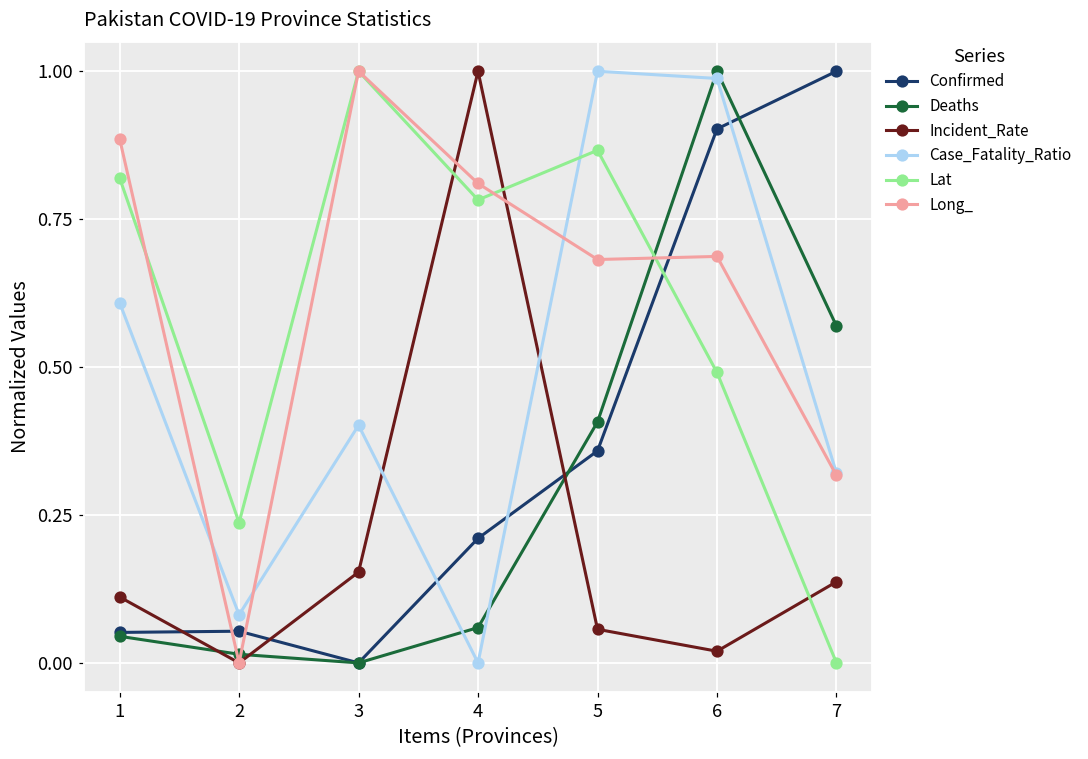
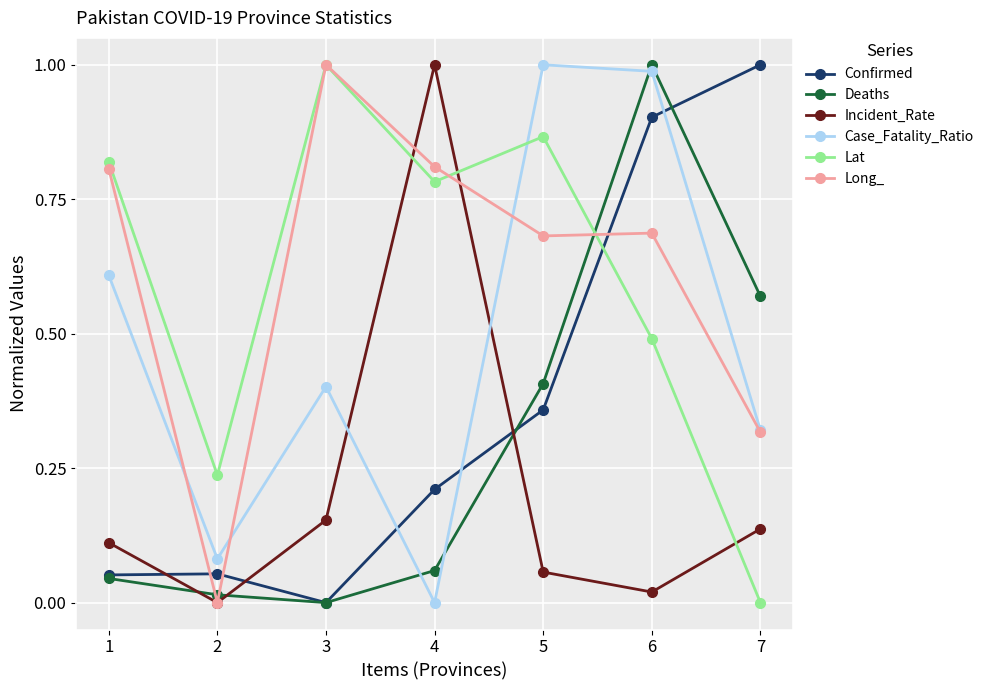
  {
    "Confirmed": {
      "1": 0.05,
      "2": 0.05,
      "4": 0.21,
      "5": 0.36,
      "6": 0.90,
      "7": 1.00
    },
    "Deaths": {
      "1": 0.04,
      "2": 0.01,
      "4": 0.06,
      "5": 0.41,
      "6": 1.00,
      "7": 0.57
    },
    "Incident_Rate": {
      "1": 0.11,
      "3": 0.15,
      "4": 1.00,
      "5": 0.06,
      "6": 0.02,
      "7": 0.14
    },
    "Case_Fatality_Ratio": {
      "1": 0.61,
      "2": 0.08,
      "3": 0.40,
      "4": 0.00,
      "5": 1.00,
      "6": 0.99
    },
    "Lat": {
      "1": 0.82,
      "2": 0.24,
      "4": 0.78,
      "5": 0.87,
      "6": 0.49,
      "7": 0.00
    },
    "Long_": {
-     "1": 0.89,
+     "1": 0.81,
      "4": 0.81,
      "5": 0.68,
      "6": 0.69
    }
  }
